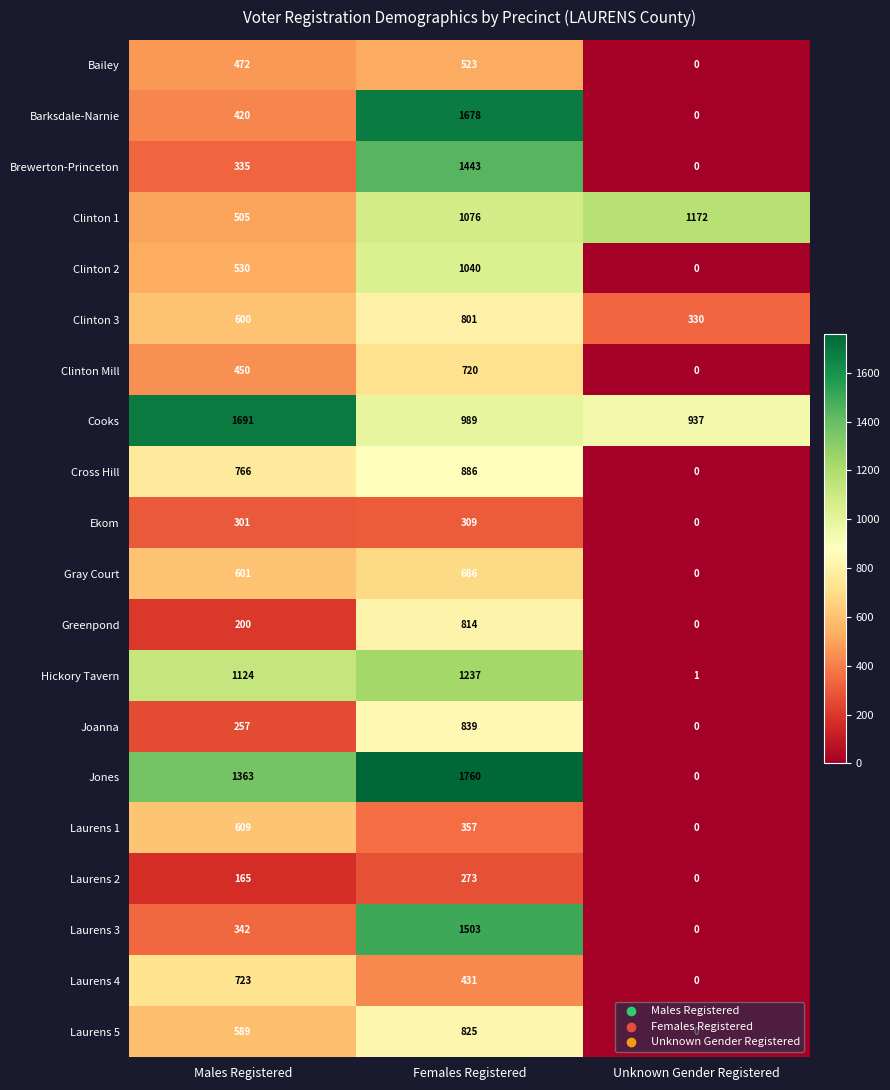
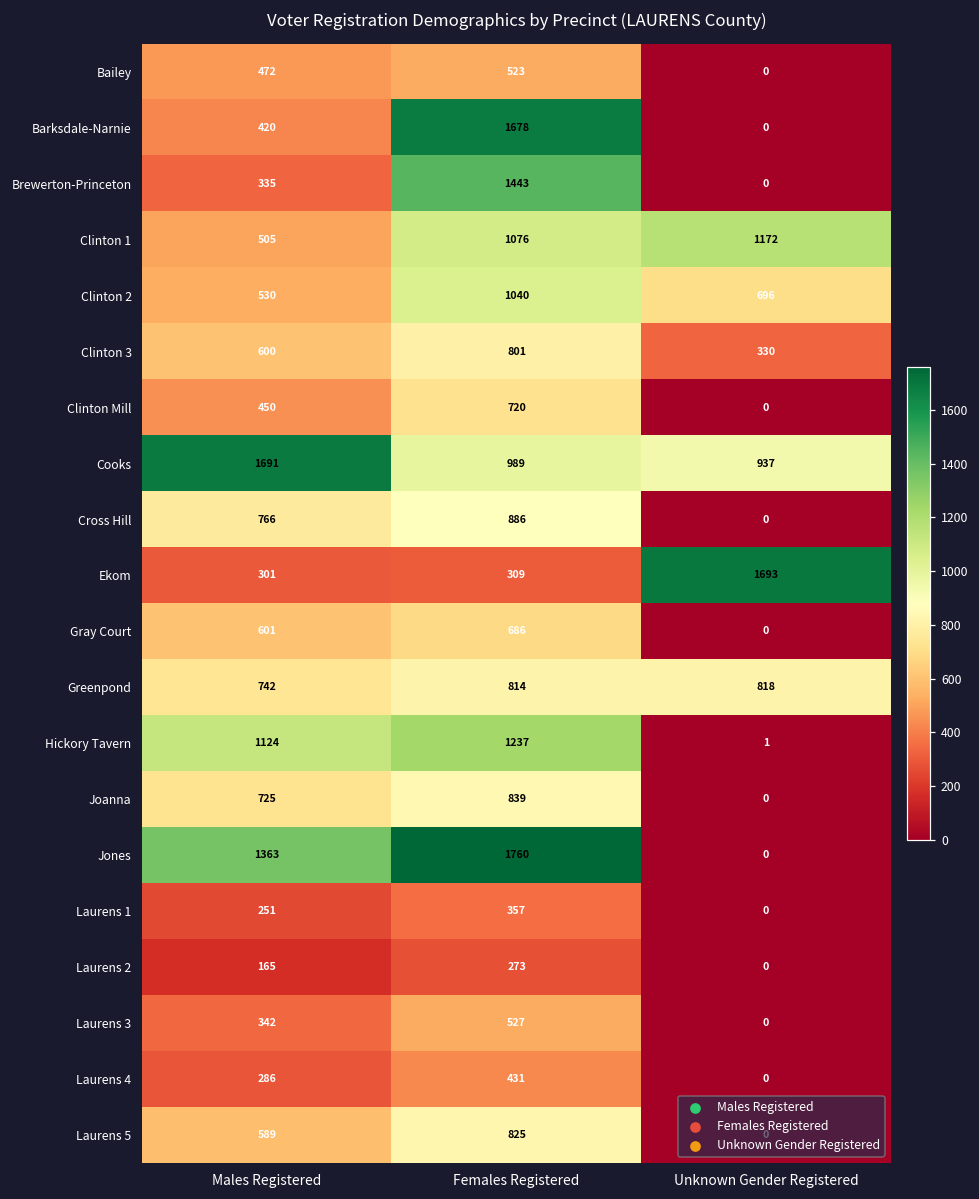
  {
    "Bailey": {
      "Males Registered": 472,
      "Females Registered": 523,
      "Unknown Gender Registered": 0
    },
    "Barksdale-Narnie": {
      "Males Registered": 420,
      "Females Registered": 1678,
      "Unknown Gender Registered": 0
    },
    "Brewerton-Princeton": {
      "Males Registered": 335,
      "Females Registered": 1443,
      "Unknown Gender Registered": 0
    },
    "Clinton 1": {
      "Males Registered": 505,
      "Females Registered": 1076,
      "Unknown Gender Registered": 1172
    },
    "Clinton 2": {
      "Males Registered": 530,
      "Females Registered": 1040,
-     "Unknown Gender Registered": 0
+     "Unknown Gender Registered": 696
    },
    "Clinton 3": {
      "Males Registered": 600,
      "Females Registered": 801,
      "Unknown Gender Registered": 330
    },
    "Clinton Mill": {
      "Males Registered": 450,
      "Females Registered": 720,
      "Unknown Gender Registered": 0
    },
    "Cooks": {
      "Males Registered": 1691,
      "Females Registered": 989,
      "Unknown Gender Registered": 937
    },
    "Cross Hill": {
      "Males Registered": 766,
      "Females Registered": 886,
      "Unknown Gender Registered": 0
    },
    "Ekom": {
      "Males Registered": 301,
      "Females Registered": 309,
-     "Unknown Gender Registered": 0
+     "Unknown Gender Registered": 1693
    },
    "Gray Court": {
      "Males Registered": 601,
      "Females Registered": 686,
      "Unknown Gender Registered": 0
    },
    "Greenpond": {
-     "Males Registered": 200,
+     "Males Registered": 742,
      "Females Registered": 814,
-     "Unknown Gender Registered": 0
+     "Unknown Gender Registered": 818
    },
    "Hickory Tavern": {
      "Males Registered": 1124,
      "Females Registered": 1237,
      "Unknown Gender Registered": 1
    },
    "Joanna": {
-     "Males Registered": 257,
+     "Males Registered": 725,
      "Females Registered": 839,
      "Unknown Gender Registered": 0
    },
    "Jones": {
      "Males Registered": 1363,
      "Females Registered": 1760,
      "Unknown Gender Registered": 0
    },
    "Laurens 1": {
-     "Males Registered": 609,
+     "Males Registered": 251,
      "Females Registered": 357,
      "Unknown Gender Registered": 0
    },
    "Laurens 2": {
      "Males Registered": 165,
      "Females Registered": 273,
      "Unknown Gender Registered": 0
    },
    "Laurens 3": {
      "Males Registered": 342,
-     "Females Registered": 1503,
+     "Females Registered": 527,
      "Unknown Gender Registered": 0
    },
    "Laurens 4": {
-     "Males Registered": 723,
+     "Males Registered": 286,
      "Females Registered": 431,
      "Unknown Gender Registered": 0
    },
    "Laurens 5": {
      "Males Registered": 589,
      "Females Registered": 825
    }
  }
